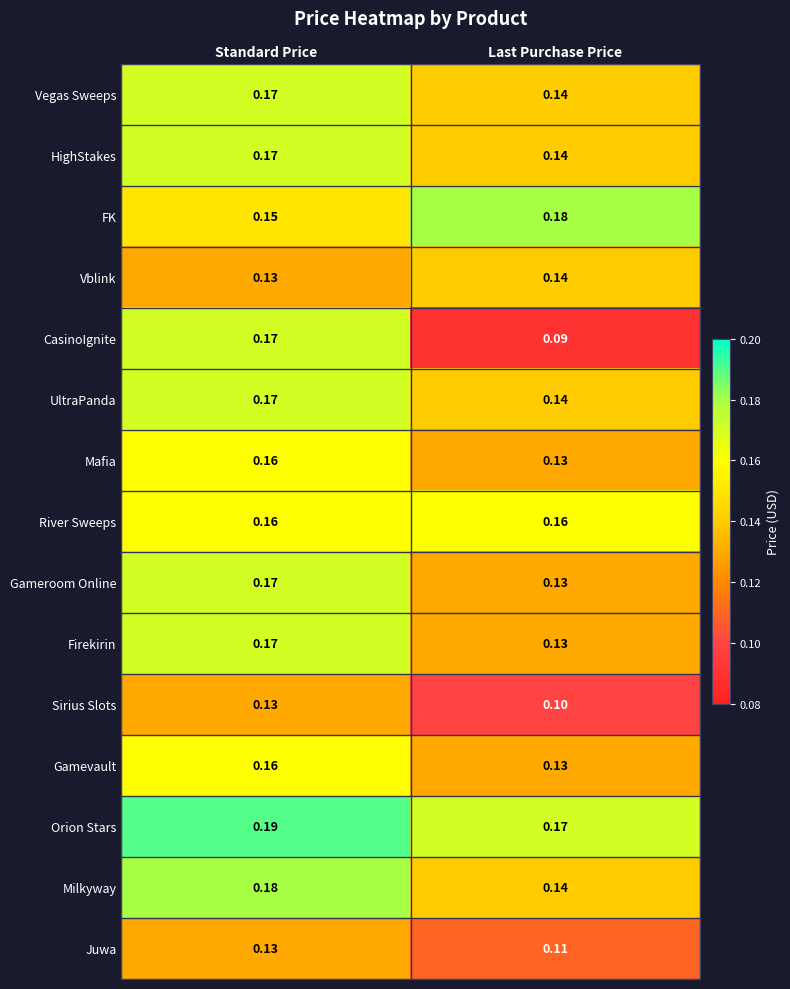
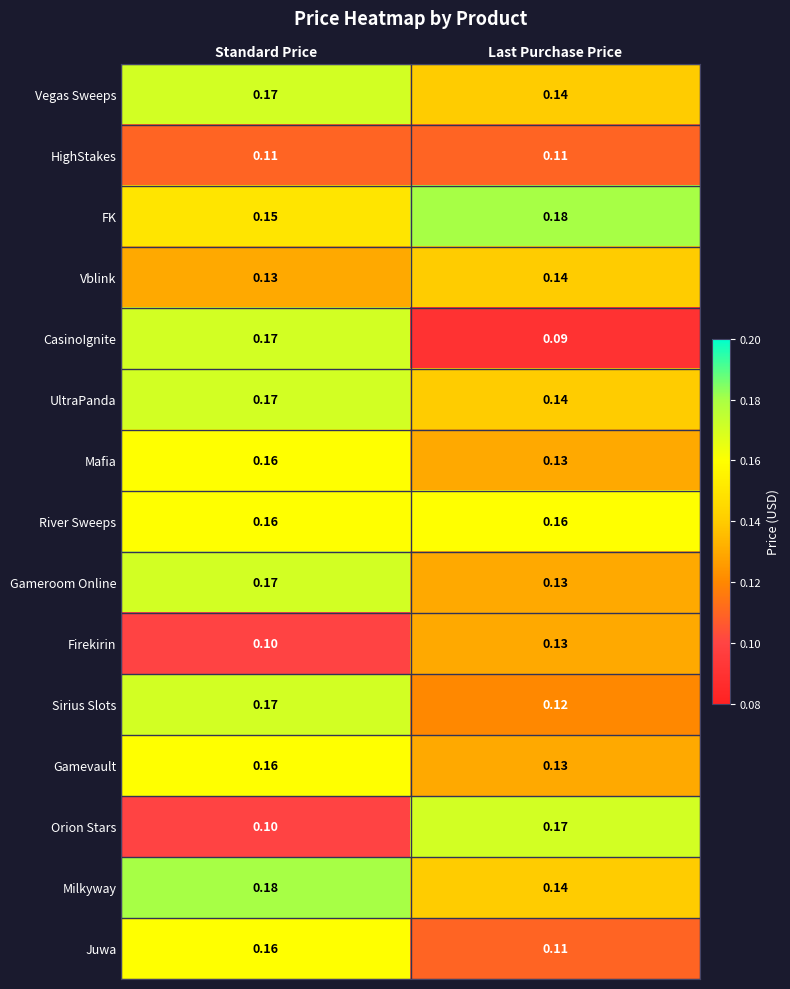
  {
    "Vegas Sweeps": {
      "Standard Price": 0.17,
      "Last Purchase Price": 0.14
    },
    "HighStakes": {
-     "Standard Price": 0.17,
-     "Last Purchase Price": 0.14
+     "Standard Price": 0.11,
+     "Last Purchase Price": 0.11
    },
    "FK": {
      "Standard Price": 0.15,
      "Last Purchase Price": 0.18
    },
    "Vblink": {
      "Standard Price": 0.13,
      "Last Purchase Price": 0.14
    },
    "CasinoIgnite": {
      "Standard Price": 0.17,
      "Last Purchase Price": 0.09
    },
    "UltraPanda": {
      "Standard Price": 0.17,
      "Last Purchase Price": 0.14
    },
    "Mafia": {
      "Standard Price": 0.16,
      "Last Purchase Price": 0.13
    },
    "River Sweeps": {
      "Standard Price": 0.16,
      "Last Purchase Price": 0.16
    },
    "Gameroom Online": {
      "Standard Price": 0.17,
      "Last Purchase Price": 0.13
    },
    "Firekirin": {
-     "Standard Price": 0.17,
+     "Standard Price": 0.10,
      "Last Purchase Price": 0.13
    },
    "Sirius Slots": {
-     "Standard Price": 0.13,
-     "Last Purchase Price": 0.10
+     "Standard Price": 0.17,
+     "Last Purchase Price": 0.12
    },
    "Gamevault": {
      "Standard Price": 0.16,
      "Last Purchase Price": 0.13
    },
    "Orion Stars": {
-     "Standard Price": 0.19,
+     "Standard Price": 0.10,
      "Last Purchase Price": 0.17
    },
    "Milkyway": {
      "Standard Price": 0.18,
      "Last Purchase Price": 0.14
    },
    "Juwa": {
-     "Standard Price": 0.13,
+     "Standard Price": 0.16,
      "Last Purchase Price": 0.11
    }
  }
